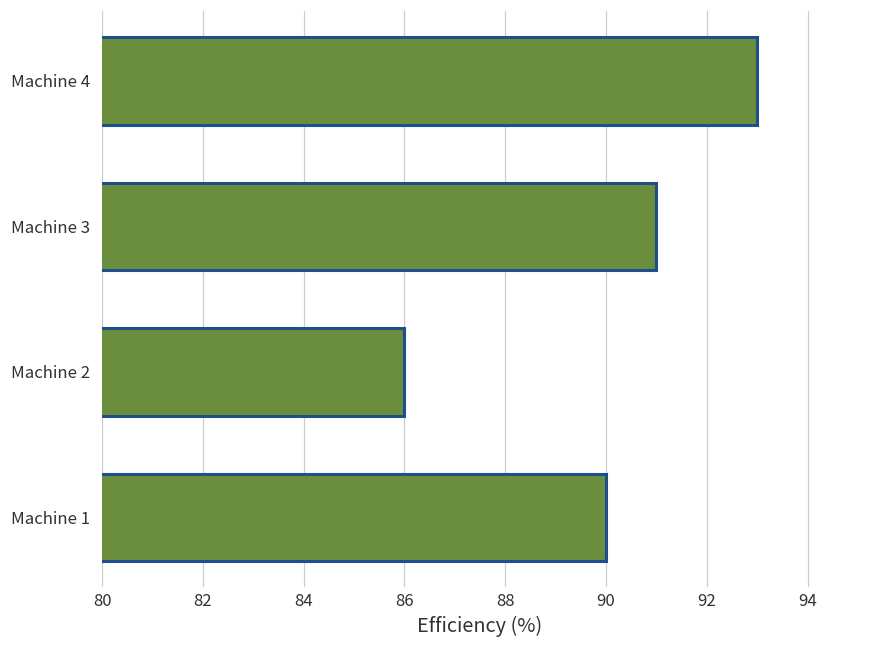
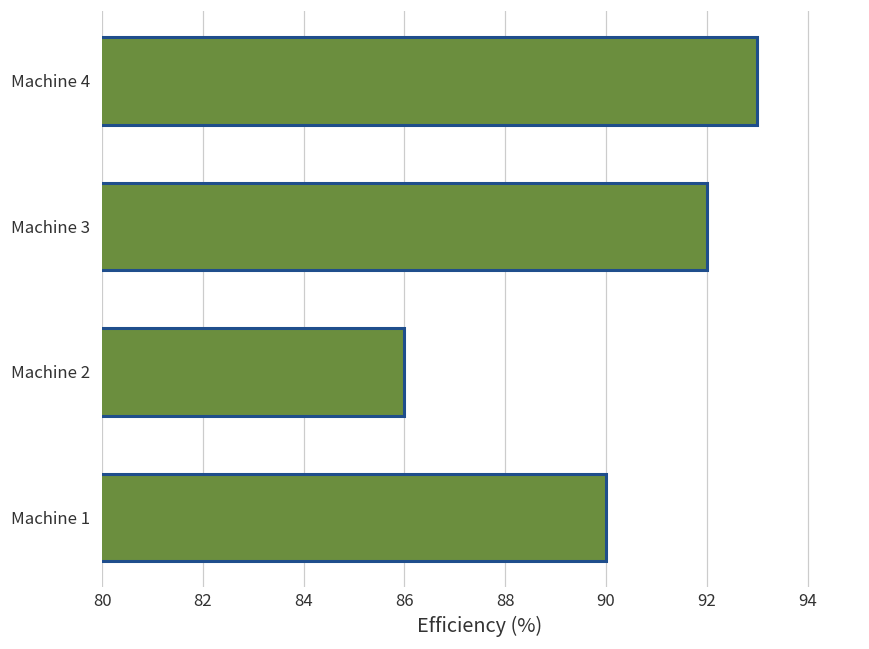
  {
    "Machine 4": 93,
-   "Machine 3": 91,
+   "Machine 3": 92,
    "Machine 2": 86,
    "Machine 1": 90
  }
